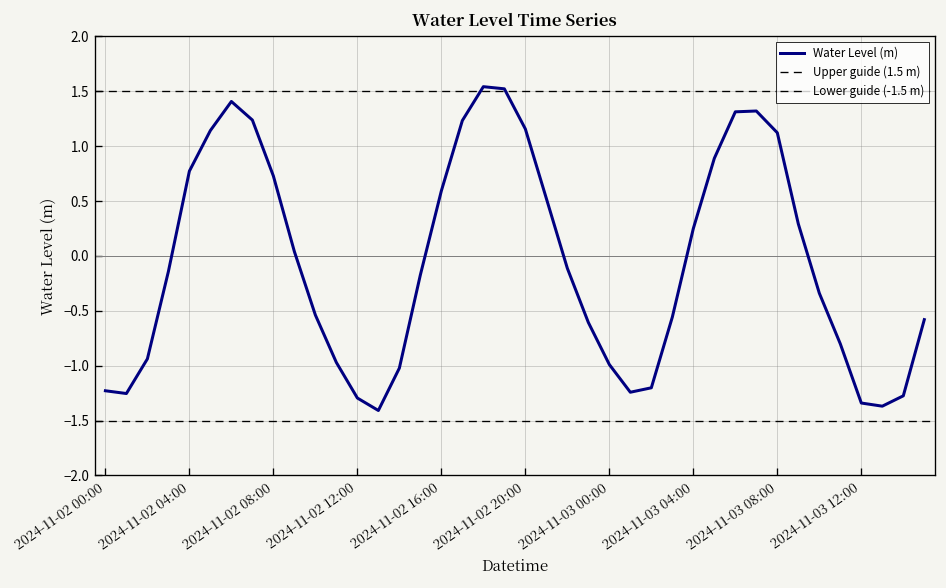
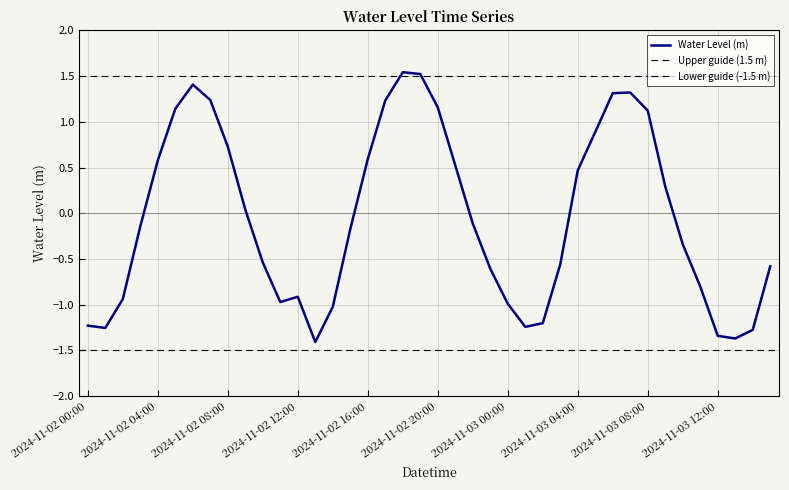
  {
    "2024-11-02 00:00": -1.2,
-   "2024-11-02 04:00": 0.8,
+   "2024-11-02 04:00": 0.6,
    "2024-11-02 08:00": 0.7,
-   "2024-11-02 12:00": -1.3,
+   "2024-11-02 12:00": -0.9,
    "2024-11-02 16:00": 0.6,
    "2024-11-02 20:00": 1.2,
    "2024-11-03 00:00": -1.0,
-   "2024-11-03 04:00": 0.2,
+   "2024-11-03 04:00": 0.5,
    "2024-11-03 08:00": 1.1,
    "2024-11-03 12:00": -1.3
  }
